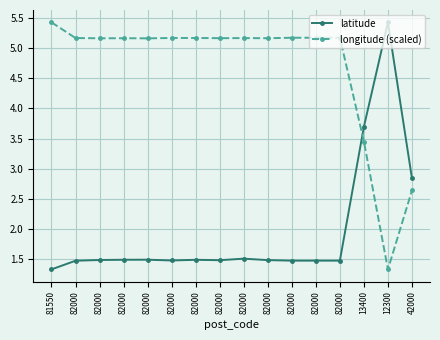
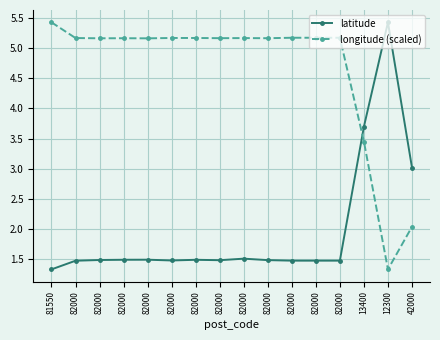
  {
    "latitude": {
      "81550": 1.3,
      "13400": 3.7,
-     "42000": 2.8
+     "42000": 3.0
    },
    "longitude (scaled)": {
      "81550": 5.4,
      "13400": 3.5,
      "12300": 1.3,
-     "42000": 2.6
+     "42000": 2.0
    }
  }
